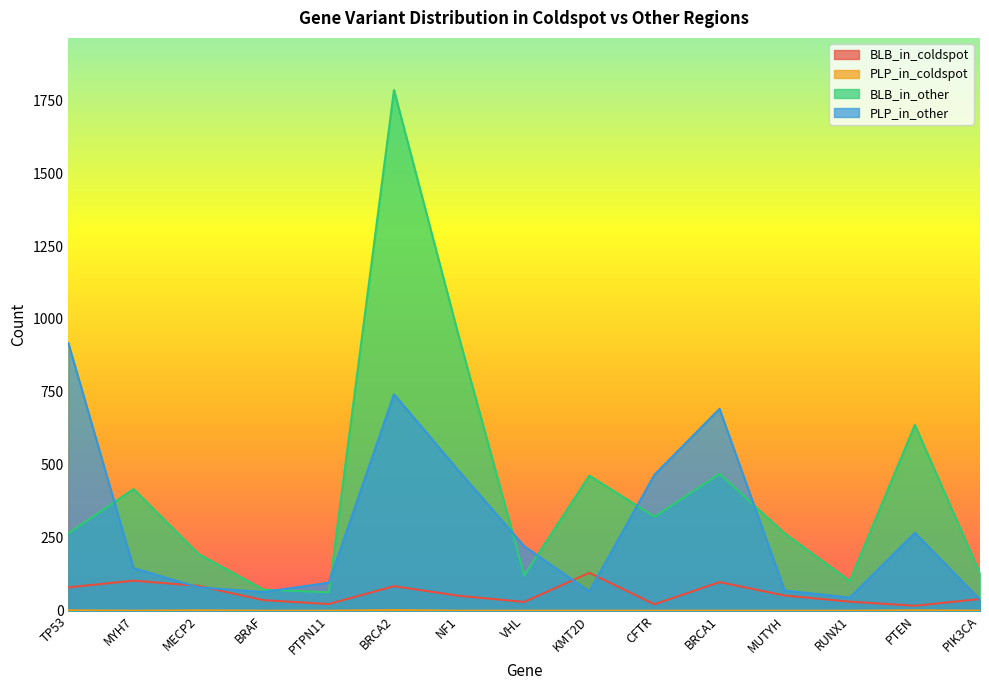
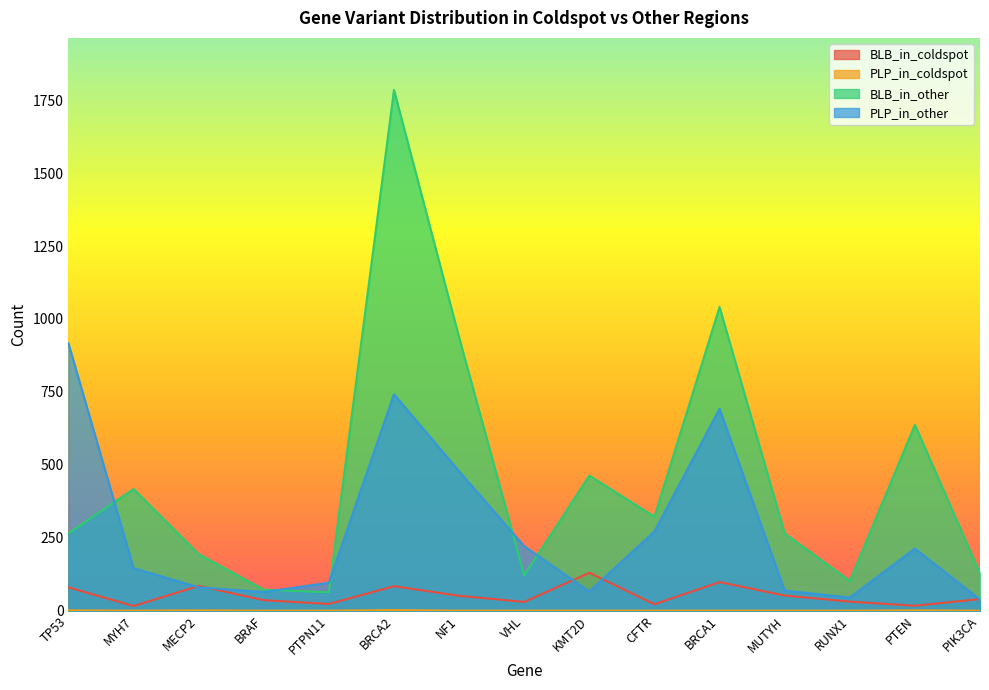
  {
    "BLB_in_coldspot": {
      "TP53": 80,
-     "MYH7": 100,
+     "MYH7": 20,
      "BRAF": 40,
      "PTPN11": 20,
      "BRCA2": 80,
      "NF1": 50,
      "VHL": 30,
      "KMT2D": 130,
      "CFTR": 20,
      "BRCA1": 100,
      "MUTYH": 50,
      "RUNX1": 30,
      "PTEN": 20
    },
    "PLP_in_coldspot": {
      "TP53": 0,
      "MYH7": 0,
      "MECP2": 0,
      "BRAF": 0,
      "PTPN11": 0,
      "BRCA2": 0,
      "NF1": 0,
      "VHL": 0,
      "KMT2D": 0,
      "CFTR": 0,
      "BRCA1": 0,
      "MUTYH": 0,
      "RUNX1": 0,
      "PTEN": 0,
      "PIK3CA": 0
    },
    "BLB_in_other": {
      "TP53": 270,
      "MYH7": 420,
      "MECP2": 190,
      "PTPN11": 60,
      "BRCA2": 1790,
      "NF1": 940,
      "VHL": 120,
      "KMT2D": 460,
      "CFTR": 320,
-     "BRCA1": 470,
+     "BRCA1": 1040,
      "MUTYH": 270,
      "RUNX1": 100,
      "PTEN": 640,
      "PIK3CA": 130
    },
    "PLP_in_other": {
      "TP53": 920,
      "MYH7": 150,
      "PTPN11": 100,
      "BRCA2": 740,
      "NF1": 480,
      "VHL": 220,
      "KMT2D": 70,
-     "CFTR": 470,
+     "CFTR": 270,
      "BRCA1": 690,
      "MUTYH": 70,
      "RUNX1": 50,
-     "PTEN": 270
+     "PTEN": 210
    }
  }
